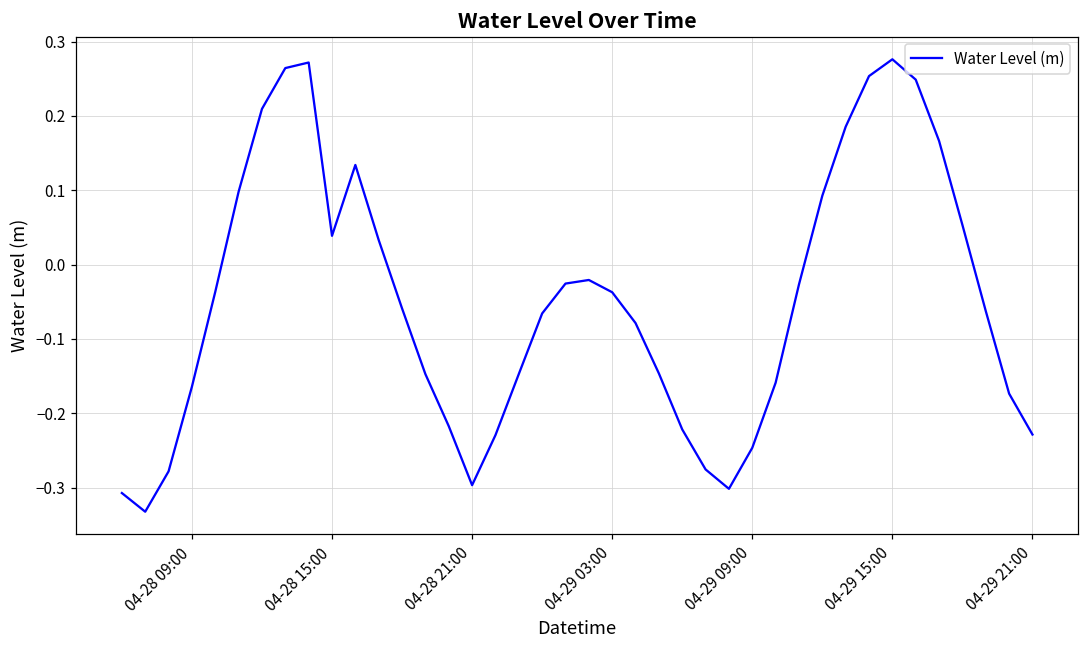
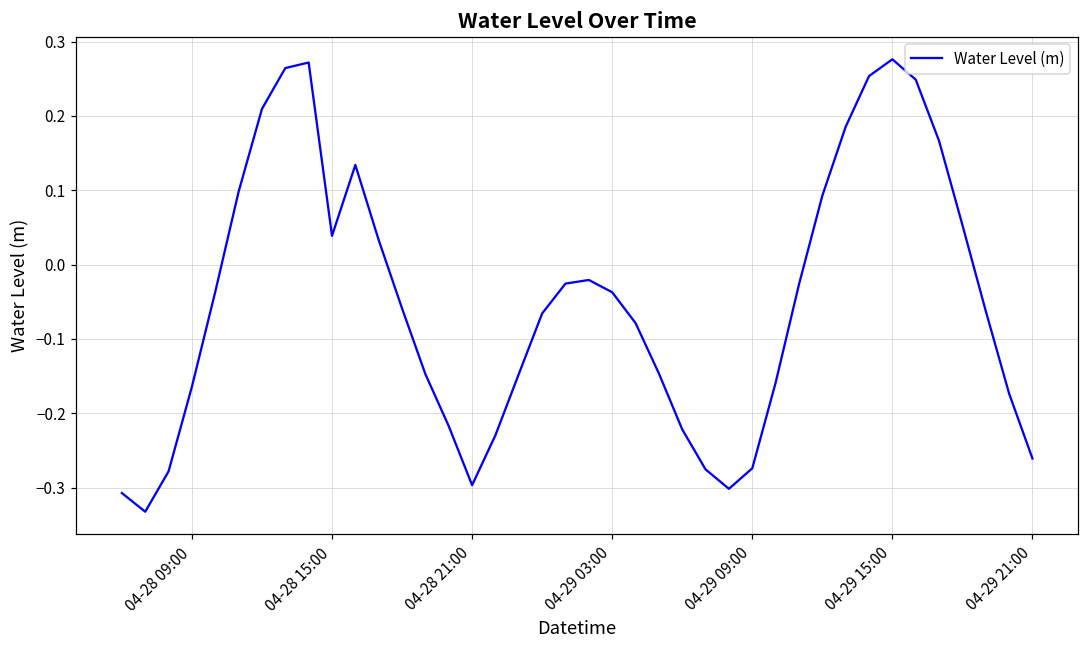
  {
    "04-28 09:00": -0.16,
    "04-28 15:00": 0.04,
    "04-28 21:00": -0.30,
    "04-29 03:00": -0.04,
-   "04-29 09:00": -0.25,
+   "04-29 09:00": -0.27,
    "04-29 15:00": 0.28,
-   "04-29 21:00": -0.23
+   "04-29 21:00": -0.26
  }
